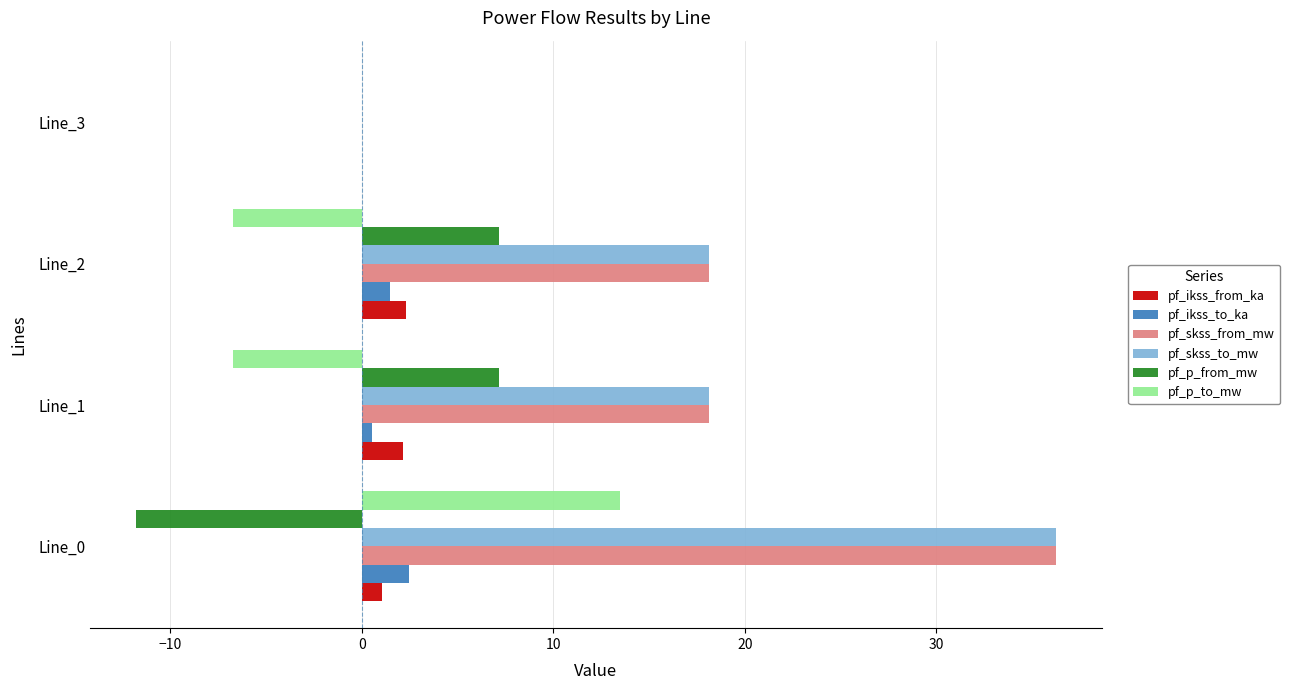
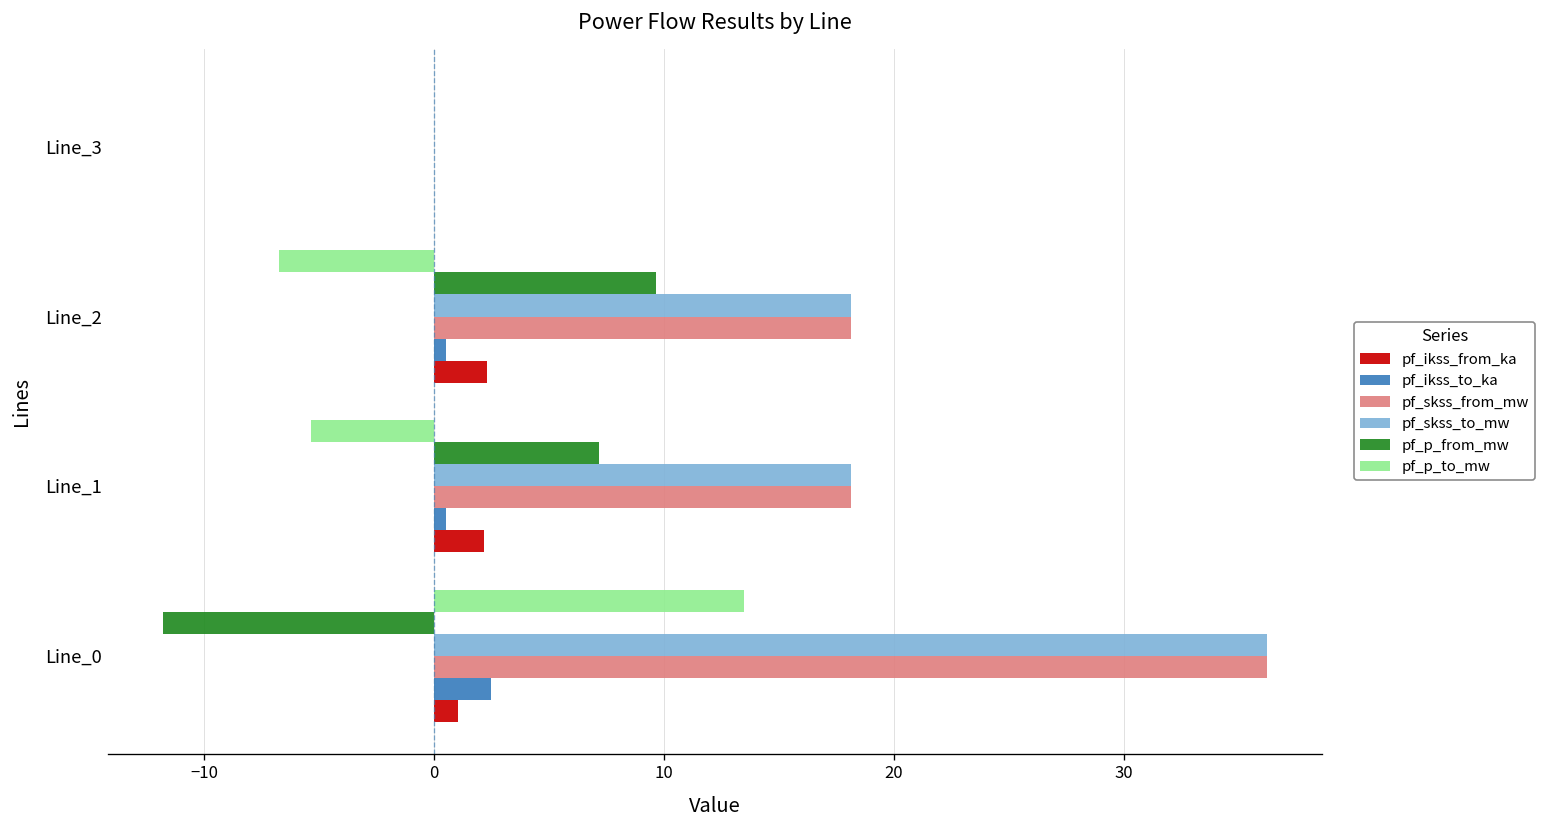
  {
    "pf_ikss_from_ka": {
      "Line_3": 0.0,
      "Line_2": 2.3,
      "Line_1": 2.2,
      "Line_0": 1.0
    },
    "pf_ikss_to_ka": {
      "Line_3": 0.0,
-     "Line_2": 1.4,
+     "Line_2": 0.5,
      "Line_1": 0.5,
      "Line_0": 2.5
    },
    "pf_skss_from_mw": {
      "Line_3": 0.0,
      "Line_2": 18.1,
      "Line_1": 18.1,
      "Line_0": 36.2
    },
    "pf_skss_to_mw": {
      "Line_3": 0.0,
      "Line_2": 18.1,
      "Line_1": 18.1,
      "Line_0": 36.2
    },
    "pf_p_from_mw": {
      "Line_3": 0.0,
-     "Line_2": 7.2,
+     "Line_2": 9.6,
      "Line_1": 7.2,
      "Line_0": -11.8
    },
    "pf_p_to_mw": {
      "Line_3": 0.0,
      "Line_2": -6.7,
-     "Line_1": -6.7,
+     "Line_1": -5.3,
      "Line_0": 13.5
    }
  }
